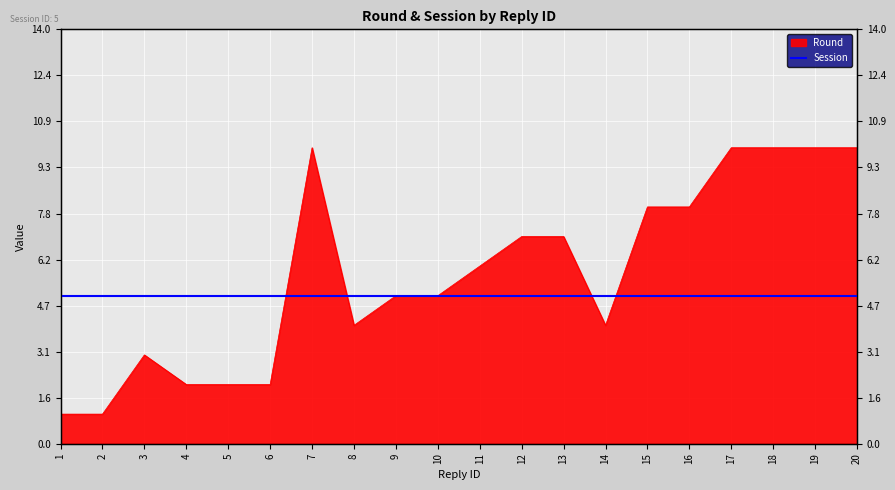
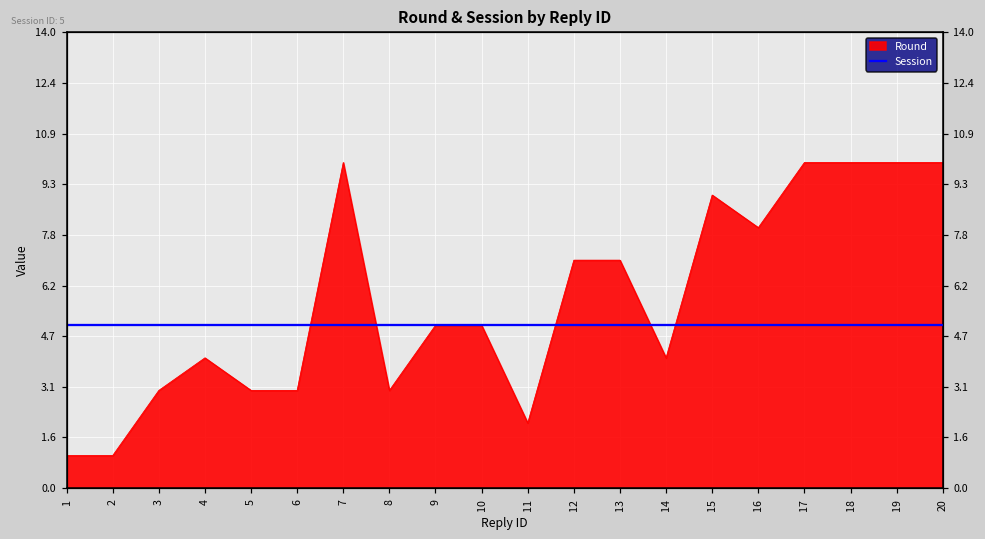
  {
    "Round": {
      "1": 1,
      "2": 1,
      "3": 3,
-     "4": 2,
-     "5": 2,
-     "6": 2,
+     "4": 4,
+     "5": 3,
+     "6": 3,
      "7": 10,
-     "8": 4,
-     "11": 6,
+     "8": 3,
+     "11": 2,
      "12": 7,
      "13": 7,
      "14": 4,
-     "15": 8,
+     "15": 9,
      "16": 8,
      "17": 10,
      "18": 10,
      "19": 10,
      "20": 10
    },
    "Session": {
      "1": 5,
      "2": 5,
      "3": 5,
      "4": 5,
      "5": 5,
      "6": 5,
      "7": 5,
      "8": 5,
      "11": 5,
      "12": 5,
      "13": 5,
      "14": 5,
      "15": 5,
      "16": 5,
      "17": 5,
      "18": 5,
      "19": 5,
      "20": 5
    }
  }
